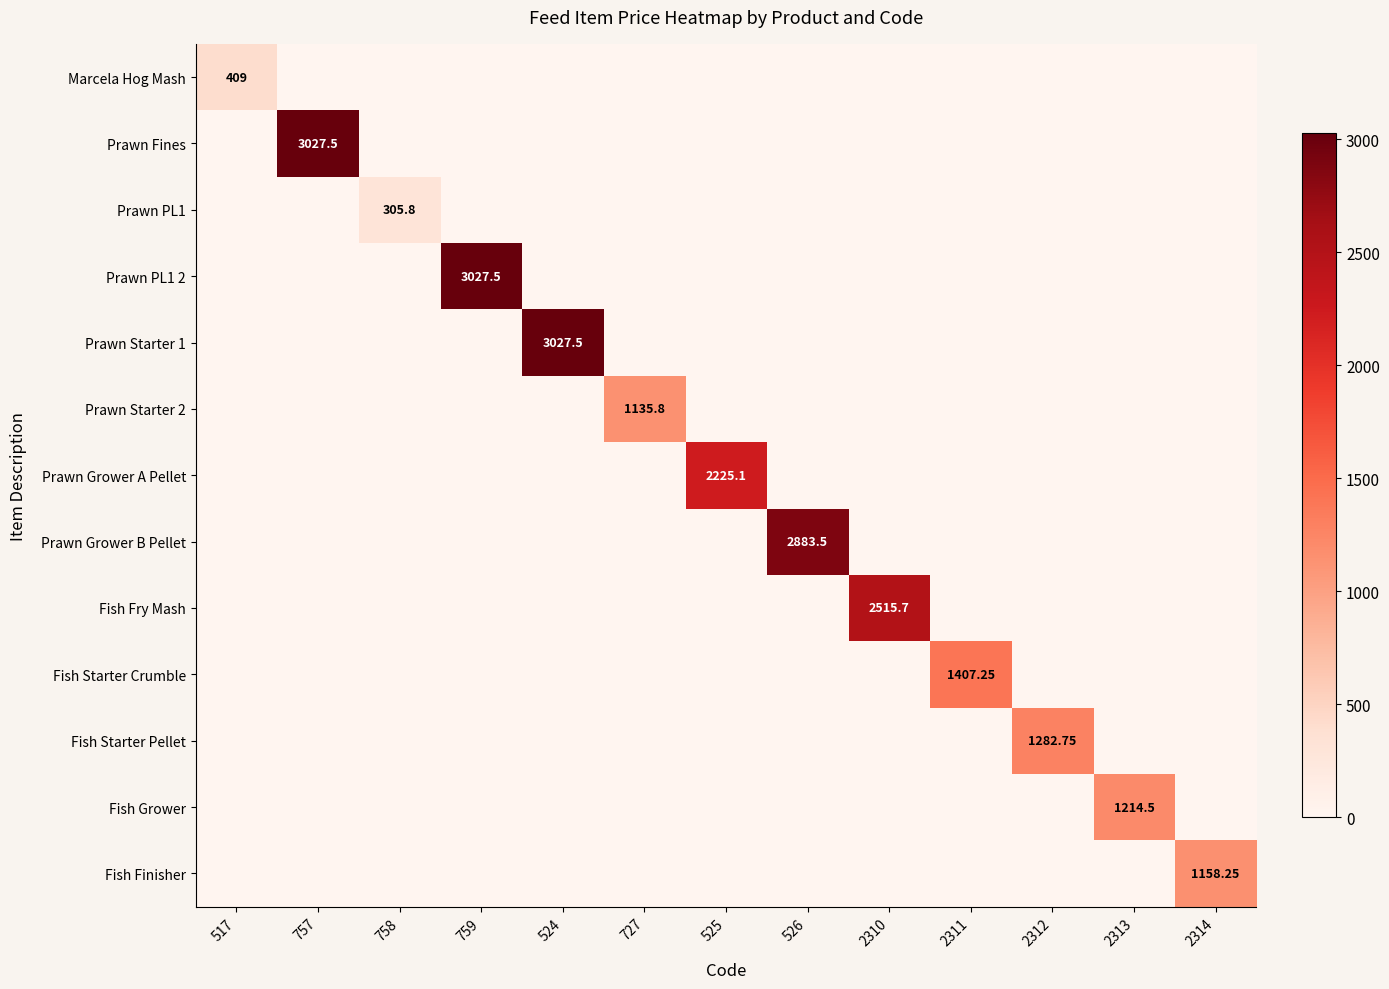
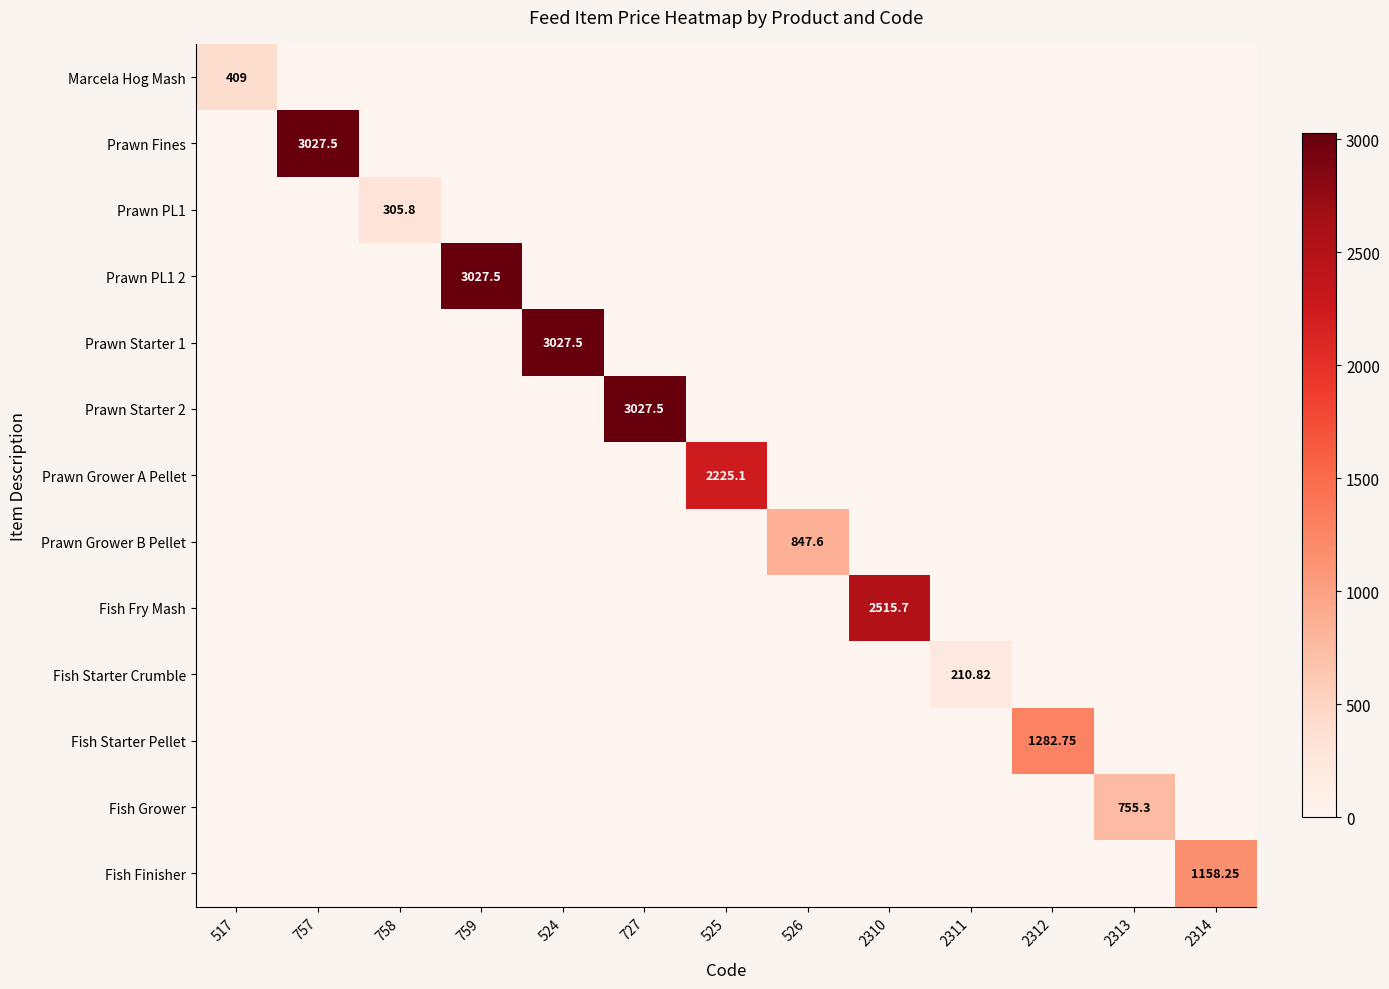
  {
    "Marcela Hog Mash": {
      "517": 409
    },
    "Prawn Fines": {
      "757": 3027.5
    },
    "Prawn PL1": {
      "758": 305.8
    },
    "Prawn PL1 2": {
      "759": 3027.5
    },
    "Prawn Starter 1": {
      "524": 3027.5
    },
    "Prawn Starter 2": {
-     "727": 1135.8
+     "727": 3027.5
    },
    "Prawn Grower A Pellet": {
      "525": 2225.1
    },
    "Prawn Grower B Pellet": {
-     "526": 2883.5
+     "526": 847.6
    },
    "Fish Fry Mash": {
      "2310": 2515.7
    },
    "Fish Starter Crumble": {
-     "2311": 1407.25
+     "2311": 210.82
    },
    "Fish Starter Pellet": {
      "2312": 1282.75
    },
    "Fish Grower": {
-     "2313": 1214.5
+     "2313": 755.3
    },
    "Fish Finisher": {
      "2314": 1158.25
    }
  }
